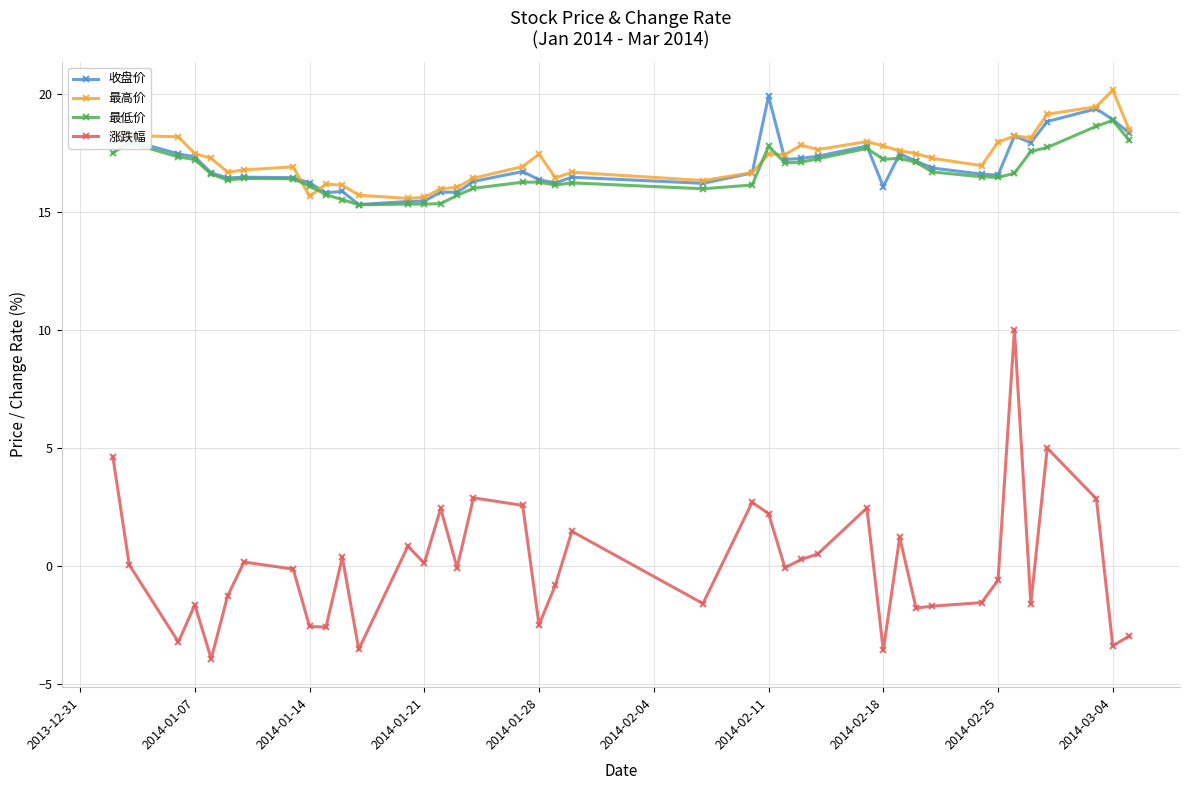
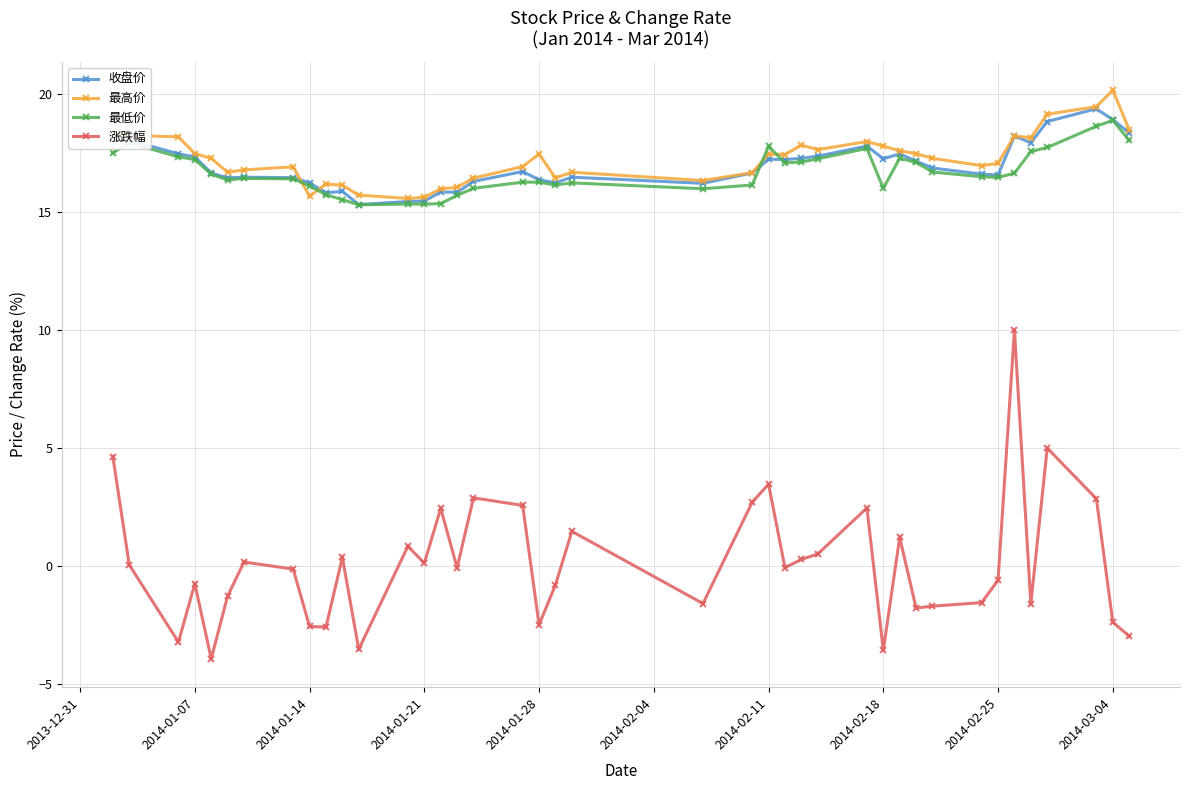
  {
    "收盘价": {
      "2014-01-07": 17.4,
      "2014-01-14": 16.3,
      "2014-01-21": 15.5,
-     "2014-02-11": 19.9,
-     "2014-02-18": 16.1
+     "2014-02-11": 17.3,
+     "2014-02-18": 17.3
    },
    "最高价": {
      "2014-01-07": 17.5,
      "2014-01-14": 15.7,
      "2014-01-21": 15.6,
      "2014-01-28": 17.5,
      "2014-02-11": 17.5,
      "2014-02-18": 17.8,
-     "2014-02-25": 18.0,
+     "2014-02-25": 17.1,
      "2014-03-04": 20.2
    },
    "最低价": {
      "2014-01-07": 17.2,
      "2014-01-14": 16.1,
      "2014-01-21": 15.4,
      "2014-02-11": 17.8,
-     "2014-02-18": 17.3
+     "2014-02-18": 16.0
    },
    "涨跌幅": {
-     "2014-01-07": -1.6,
+     "2014-01-07": -0.7,
      "2014-01-14": -2.6,
      "2014-01-21": 0.1,
      "2014-01-28": -2.5,
-     "2014-02-11": 2.2,
+     "2014-02-11": 3.5,
      "2014-02-18": -3.6,
      "2014-02-25": -0.6,
-     "2014-03-04": -3.4
+     "2014-03-04": -2.4
    }
  }
